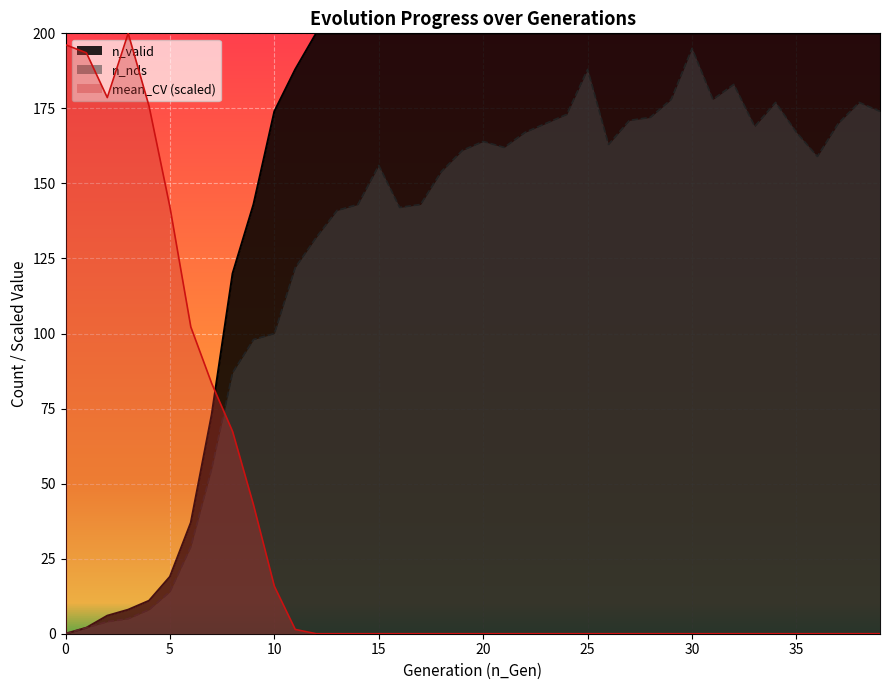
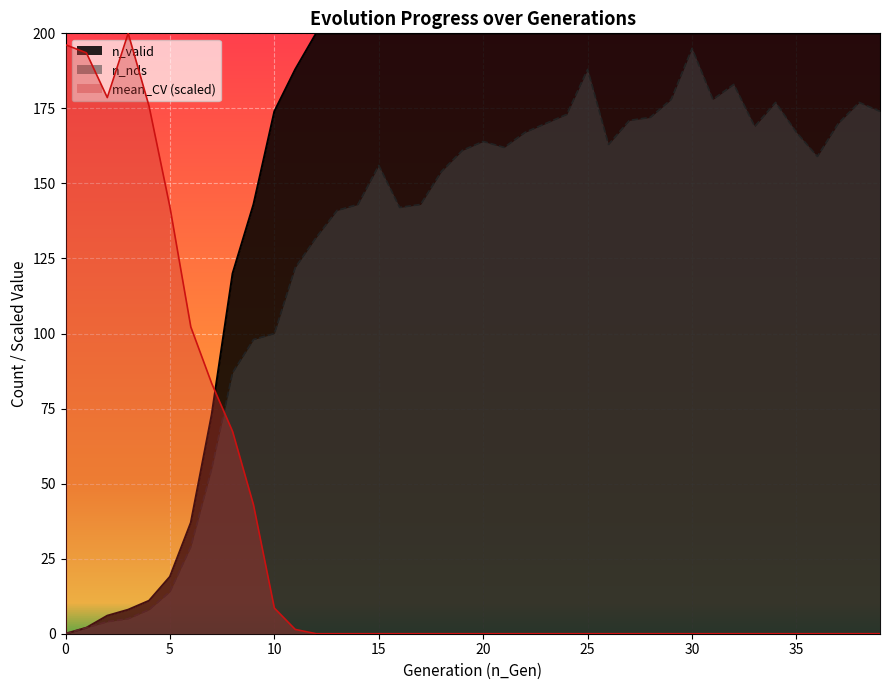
  {
    "n_valid": {
      "5": 19,
      "10": 174,
      "15": 200,
      "20": 200,
      "25": 200,
      "30": 200,
      "35": 200
    },
    "n_nds": {
      "5": 14,
      "10": 100,
      "15": 156,
      "20": 164,
      "25": 188,
      "30": 195,
      "35": 167
    },
    "mean_CV (scaled)": {
      "0": 196,
      "5": 142,
-     "10": 16,
+     "10": 9,
      "15": 0,
      "20": 0,
      "25": 0,
      "30": 0,
      "35": 0
    }
  }
